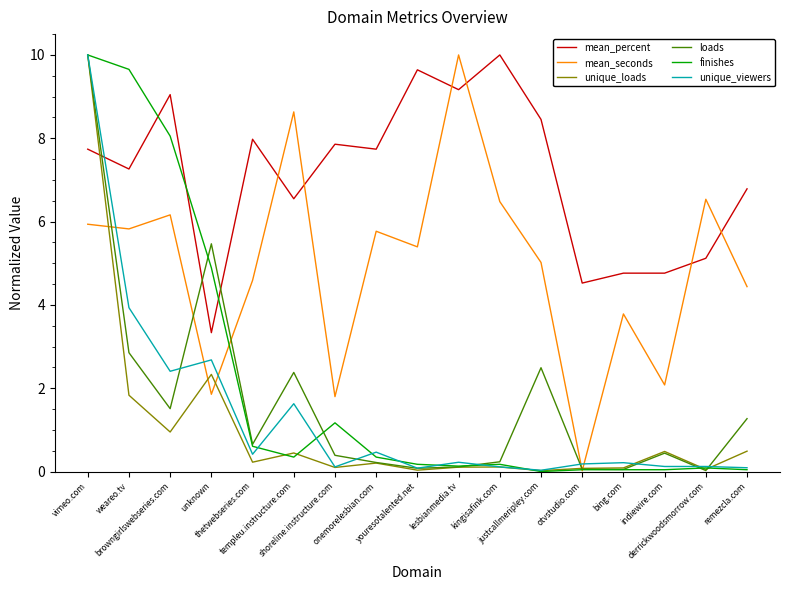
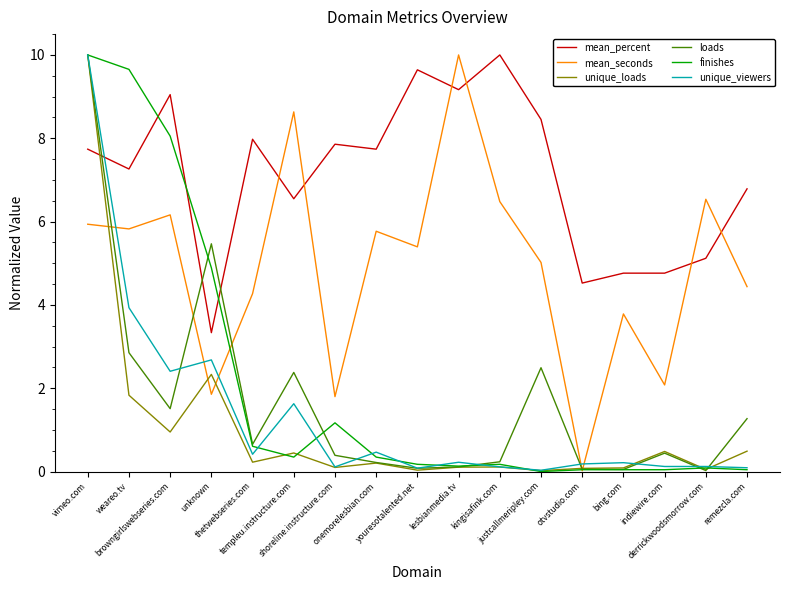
  {
    "mean_percent": {
      "vimeo.com": 7.7,
      "weareo.tv": 7.3,
      "browngirlswebseries.com": 9.0,
      "unknown": 3.3,
      "thetwebseries.com": 8.0,
      "templeu.instructure.com": 6.5,
      "shoreline.instructure.com": 7.9,
      "onemorelesbian.com": 7.7,
      "youresotalented.net": 9.6,
      "lesbianmedia.tv": 9.2,
      "kingisafink.com": 10.0,
      "justcallmeripley.com": 8.5,
      "otvstudio.com": 4.5,
      "bing.com": 4.8,
      "indiewire.com": 4.8,
      "derrickwoodsmorrow.com": 5.1,
      "remezcla.com": 6.8
    },
    "mean_seconds": {
      "vimeo.com": 5.9,
      "weareo.tv": 5.8,
      "browngirlswebseries.com": 6.2,
      "unknown": 1.9,
-     "thetwebseries.com": 4.6,
+     "thetwebseries.com": 4.3,
      "templeu.instructure.com": 8.6,
      "shoreline.instructure.com": 1.8,
      "onemorelesbian.com": 5.8,
      "youresotalented.net": 5.4,
      "lesbianmedia.tv": 10.0,
      "kingisafink.com": 6.5,
      "justcallmeripley.com": 5.0,
      "bing.com": 3.8,
      "indiewire.com": 2.1,
      "derrickwoodsmorrow.com": 6.5,
      "remezcla.com": 4.4
    },
    "unique_loads": {
      "weareo.tv": 1.8,
      "browngirlswebseries.com": 0.9,
      "unknown": 2.3,
      "thetwebseries.com": 0.2,
      "templeu.instructure.com": 0.4,
      "remezcla.com": 0.5
    },
    "loads": {
      "weareo.tv": 2.9,
      "browngirlswebseries.com": 1.5,
      "unknown": 5.5,
      "templeu.instructure.com": 2.4,
      "shoreline.instructure.com": 0.4,
      "justcallmeripley.com": 2.5,
      "remezcla.com": 1.3
    },
    "finishes": {
      "weareo.tv": 9.7,
      "browngirlswebseries.com": 8.1,
      "unknown": 4.9,
      "templeu.instructure.com": 0.3,
      "shoreline.instructure.com": 1.2,
      "onemorelesbian.com": 0.3,
      "youresotalented.net": 0.2,
      "indiewire.com": 0.0
    },
    "unique_viewers": {
      "weareo.tv": 3.9,
      "browngirlswebseries.com": 2.4,
      "unknown": 2.7,
      "thetwebseries.com": 0.4,
      "templeu.instructure.com": 1.6,
      "onemorelesbian.com": 0.5,
      "lesbianmedia.tv": 0.2,
      "otvstudio.com": 0.2,
      "bing.com": 0.2,
      "indiewire.com": 0.1
    }
  }
